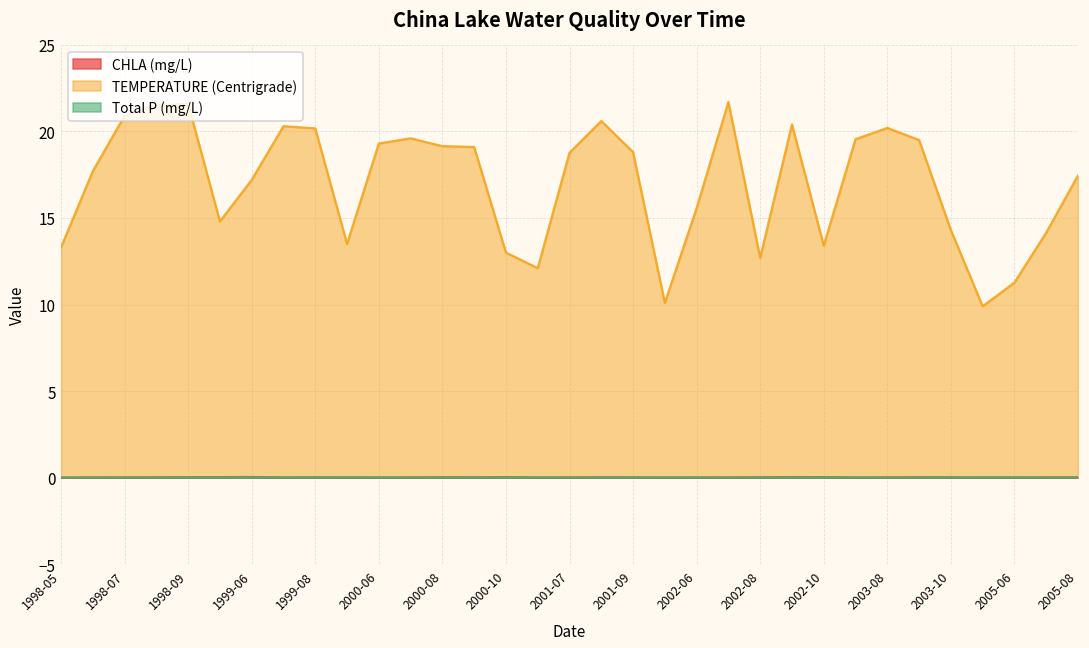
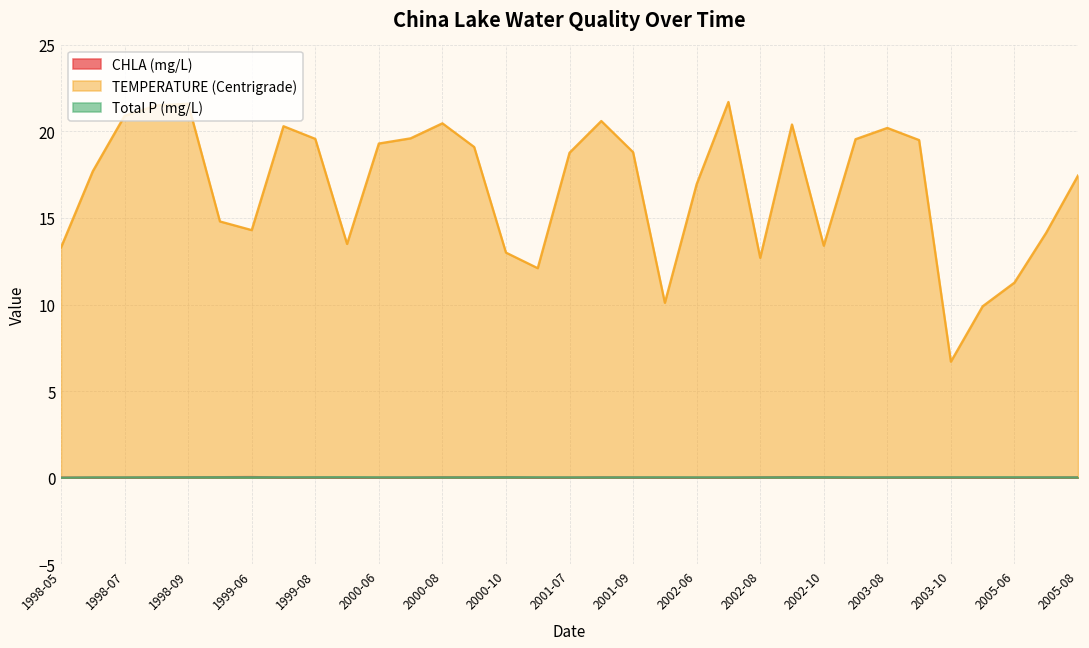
  {
    "Total P (mg/L)": {
      "1998-05": 0.0,
      "1998-07": 0.0,
      "1998-09": 0.0,
      "1999-06": 0.0,
      "1999-08": 0.0,
      "2000-06": 0.0,
      "2000-08": 0.0,
      "2000-10": 0.0,
      "2001-07": 0.0,
      "2001-09": 0.0,
      "2002-06": 0.0,
      "2002-08": 0.0,
      "2002-10": 0.0,
      "2003-08": 0.0,
      "2003-10": 0.0,
      "2005-06": 0.0,
      "2005-08": 0.0
    },
    "TEMPERATURE (Centrigrade)": {
      "1998-05": 13.3,
-     "1999-06": 17.2,
-     "1999-08": 20.2,
+     "1999-06": 14.3,
+     "1999-08": 19.6,
      "2000-06": 19.3,
-     "2000-08": 19.1,
+     "2000-08": 20.5,
      "2000-10": 13.0,
      "2001-07": 18.8,
      "2001-09": 18.8,
-     "2002-06": 15.6,
+     "2002-06": 17.0,
      "2002-08": 12.7,
      "2002-10": 13.4,
      "2003-08": 20.2,
-     "2003-10": 14.3,
+     "2003-10": 6.7,
      "2005-06": 11.3,
      "2005-08": 17.5
    }
  }
